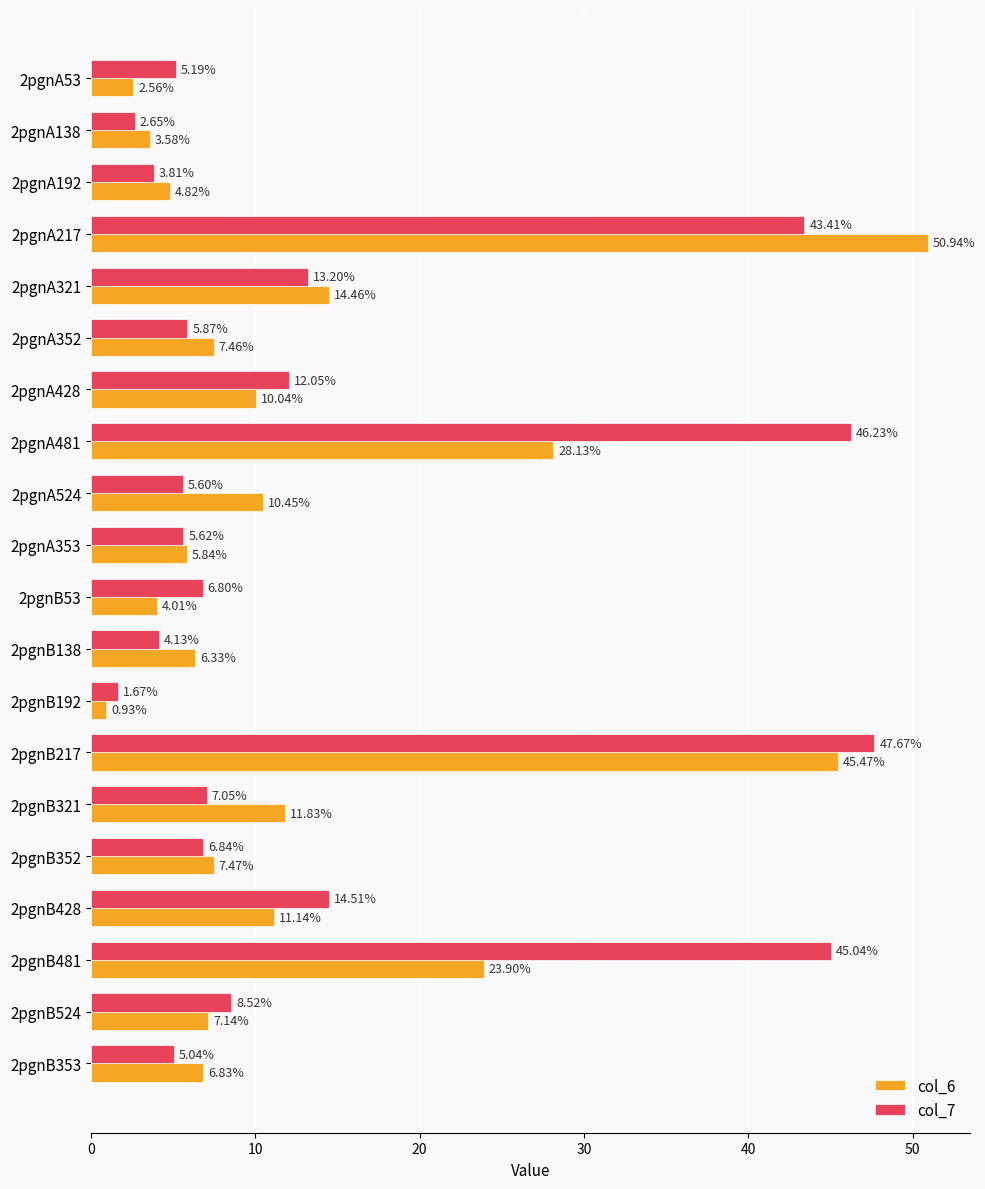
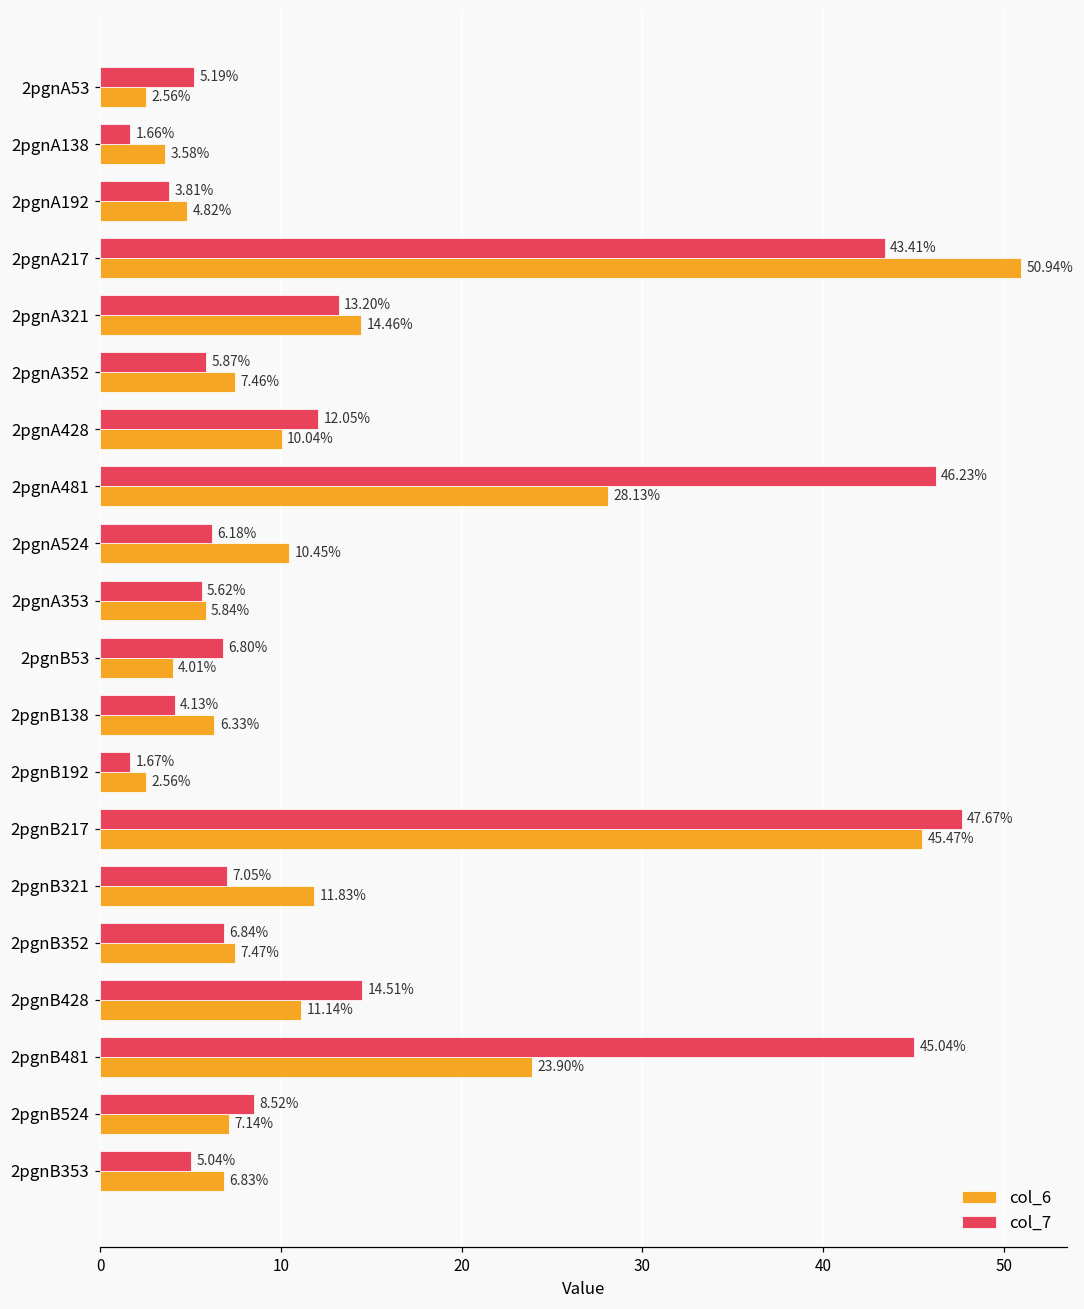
  {
    "col_6": {
      "2pgnA53": "2.56%",
      "2pgnA138": "3.58%",
      "2pgnA192": "4.82%",
      "2pgnA217": "50.94%",
      "2pgnA321": "14.46%",
      "2pgnA352": "7.46%",
      "2pgnA428": "10.04%",
      "2pgnA481": "28.13%",
      "2pgnA524": "10.45%",
      "2pgnA353": "5.84%",
      "2pgnB53": "4.01%",
      "2pgnB138": "6.33%",
-     "2pgnB192": "0.93%",
+     "2pgnB192": "2.56%",
      "2pgnB217": "45.47%",
      "2pgnB321": "11.83%",
      "2pgnB352": "7.47%",
      "2pgnB428": "11.14%",
      "2pgnB481": "23.90%",
      "2pgnB524": "7.14%",
      "2pgnB353": "6.83%"
    },
    "col_7": {
      "2pgnA53": "5.19%",
-     "2pgnA138": "2.65%",
+     "2pgnA138": "1.66%",
      "2pgnA192": "3.81%",
      "2pgnA217": "43.41%",
      "2pgnA321": "13.20%",
      "2pgnA352": "5.87%",
      "2pgnA428": "12.05%",
      "2pgnA481": "46.23%",
-     "2pgnA524": "5.60%",
+     "2pgnA524": "6.18%",
      "2pgnA353": "5.62%",
      "2pgnB53": "6.80%",
      "2pgnB138": "4.13%",
      "2pgnB192": "1.67%",
      "2pgnB217": "47.67%",
      "2pgnB321": "7.05%",
      "2pgnB352": "6.84%",
      "2pgnB428": "14.51%",
      "2pgnB481": "45.04%",
      "2pgnB524": "8.52%",
      "2pgnB353": "5.04%"
    }
  }
